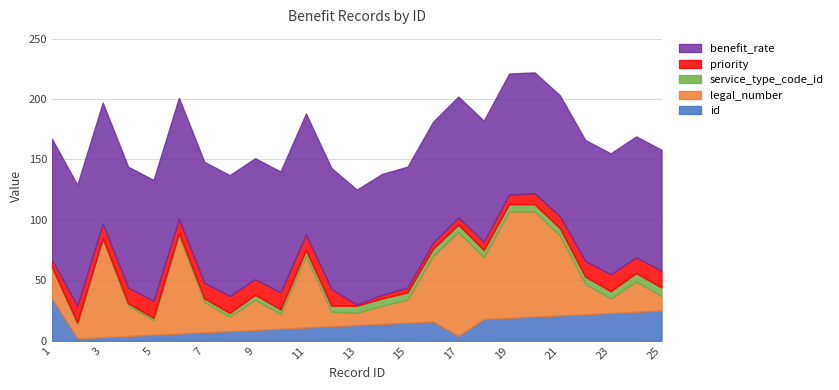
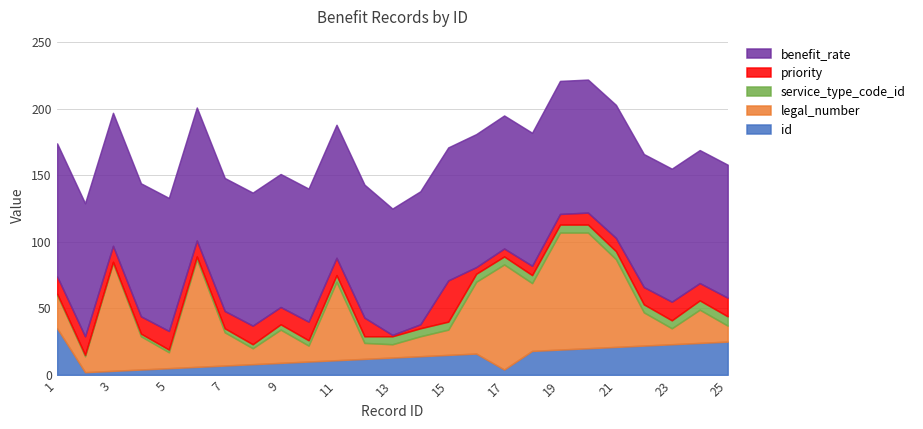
  {
    "id": {
      "1": 35,
      "3": 3,
      "5": 5,
      "7": 7,
      "9": 9,
      "11": 11,
      "13": 13,
      "15": 15,
      "17": 4,
      "19": 19,
      "21": 21,
      "23": 23,
      "25": 25
    },
    "legal_number": {
      "7": 25,
      "9": 25,
      "11": 59,
      "13": 10,
      "15": 19,
-     "17": 86,
+     "17": 79,
      "19": 88,
      "21": 66,
      "23": 12,
      "25": 12
    },
    "service_type_code_id": {
      "7": 3,
      "9": 4,
      "11": 5,
      "15": 6,
      "17": 6,
      "19": 6,
      "21": 6,
      "23": 6,
      "25": 7
    },
    "priority": {
-     "1": 6,
+     "1": 13,
      "3": 12,
      "5": 14,
      "7": 13,
      "9": 13,
      "11": 13,
-     "15": 4,
+     "15": 31,
      "17": 6,
      "19": 8,
      "21": 10,
      "23": 14,
      "25": 14
    },
    "benefit_rate": {
      "1": 100,
      "3": 100,
      "5": 100,
      "7": 100,
      "9": 100,
      "11": 100,
      "13": 95,
      "15": 100,
      "17": 100,
      "19": 100,
      "21": 100,
      "23": 100,
      "25": 100
    }
  }
